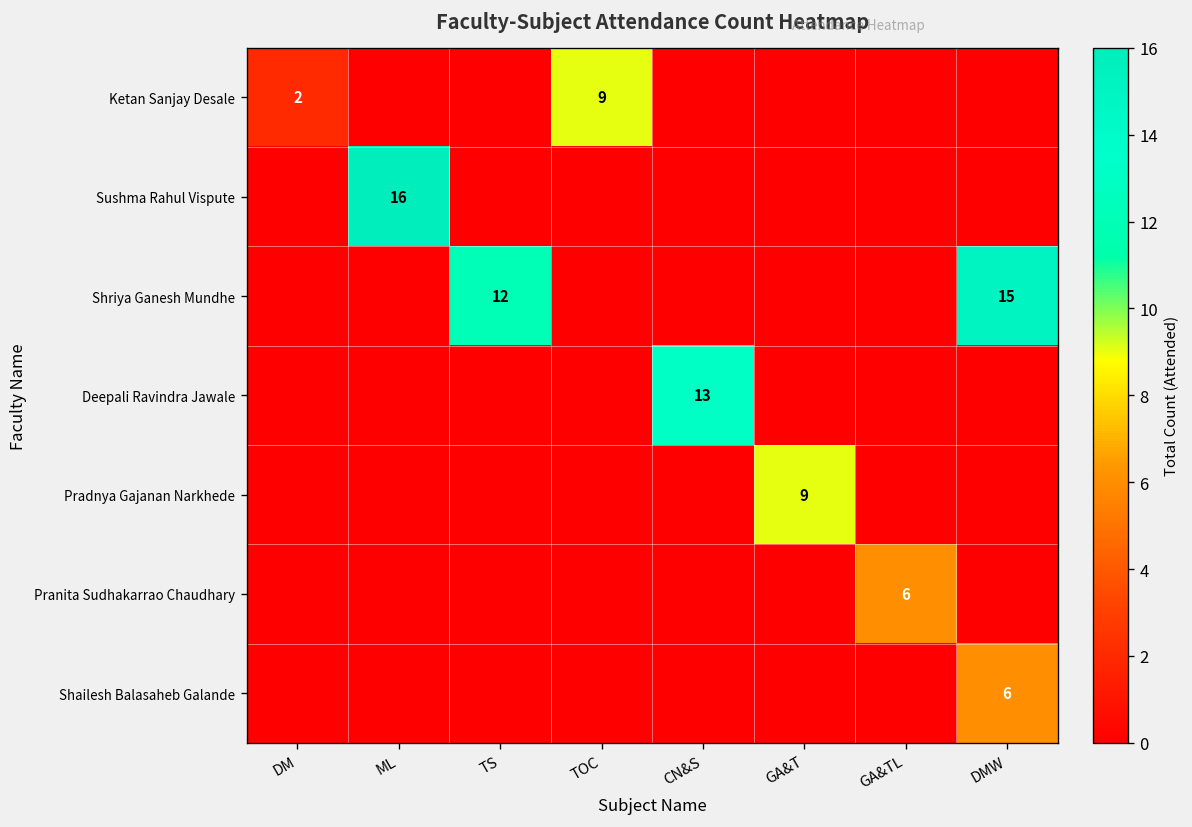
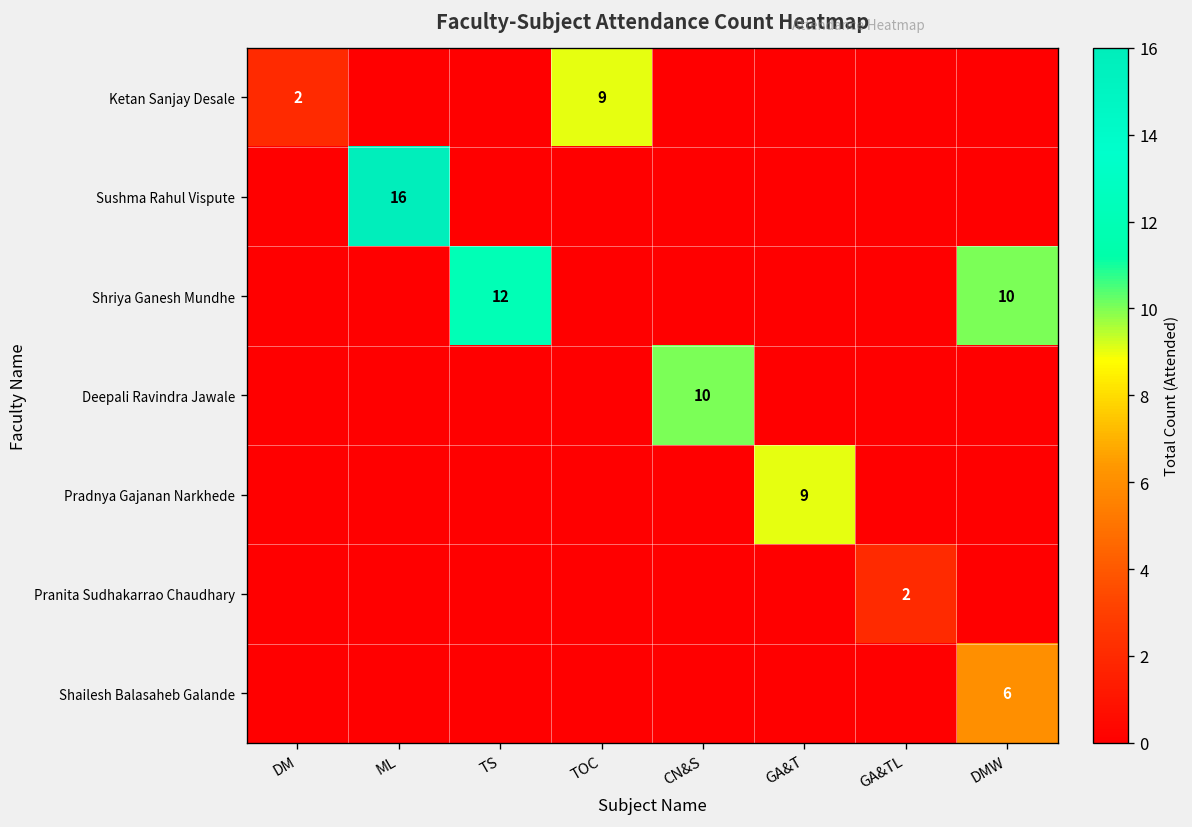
  {
    "Ketan Sanjay Desale": {
      "DM": 2,
      "TOC": 9
    },
    "Sushma Rahul Vispute": {
      "ML": 16
    },
    "Shriya Ganesh Mundhe": {
      "TS": 12,
-     "DMW": 15
+     "DMW": 10
    },
    "Deepali Ravindra Jawale": {
-     "CN&S": 13
+     "CN&S": 10
    },
    "Pradnya Gajanan Narkhede": {
      "GA&T": 9
    },
    "Pranita Sudhakarrao Chaudhary": {
-     "GA&TL": 6
+     "GA&TL": 2
    },
    "Shailesh Balasaheb Galande": {
      "DMW": 6
    }
  }
